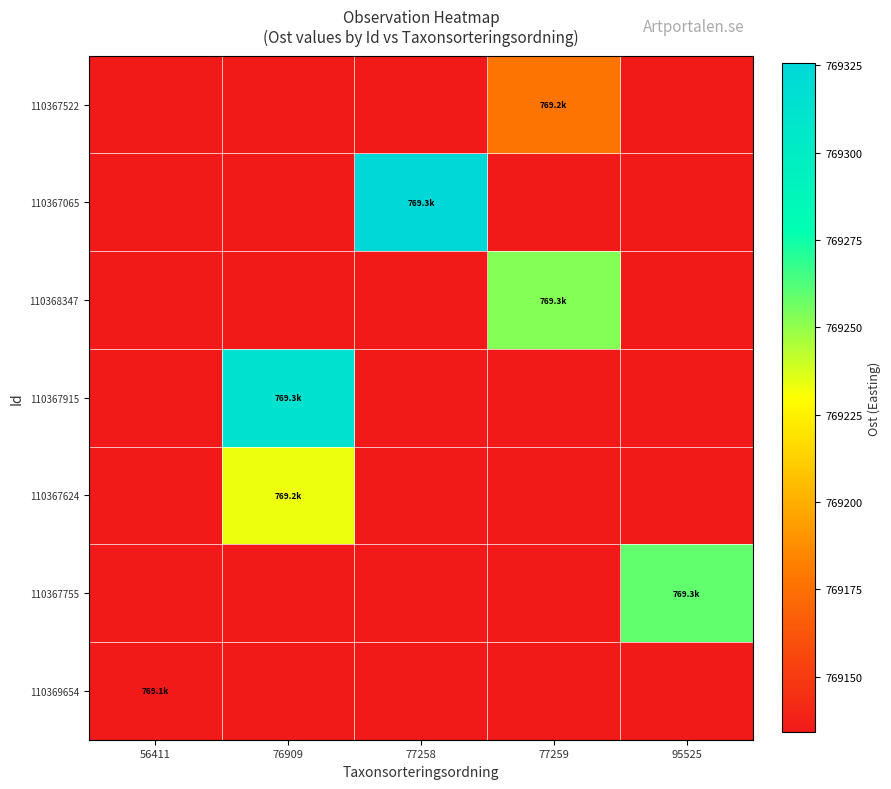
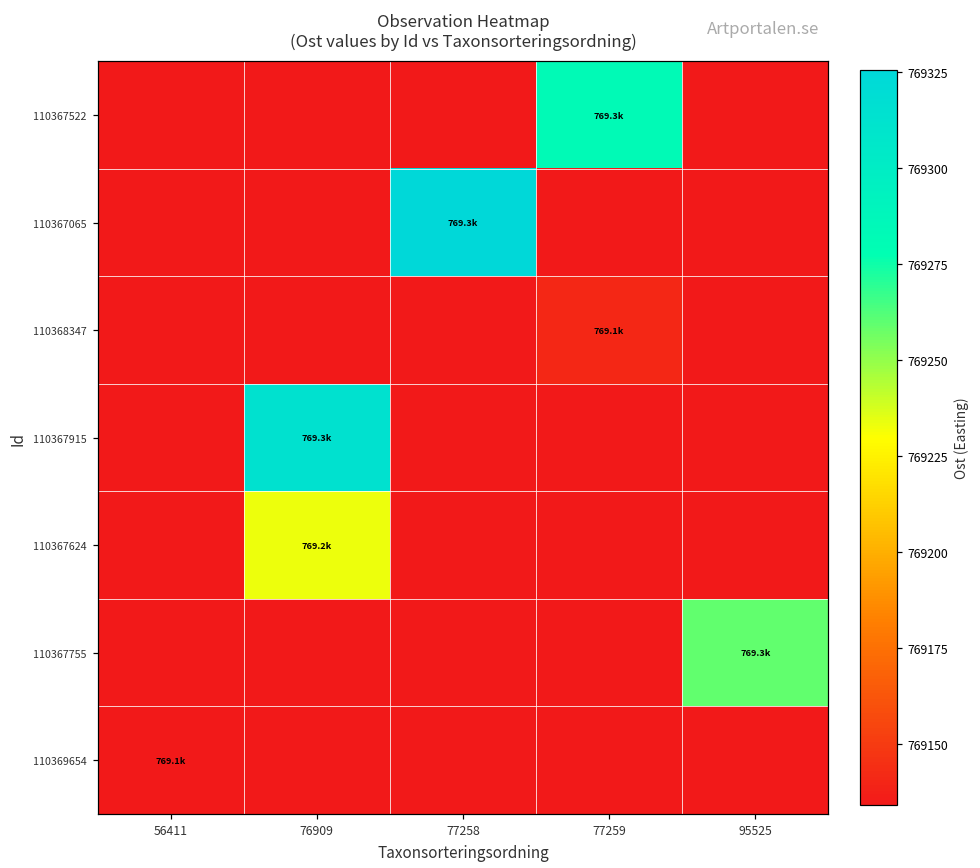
  {
    "110367522": {
-     "77259": "769.2k"
+     "77259": "769.3k"
    },
    "110367065": {
      "77258": "769.3k"
    },
    "110368347": {
-     "77259": "769.3k"
+     "77259": "769.1k"
    },
    "110367915": {
      "76909": "769.3k"
    },
    "110367624": {
      "76909": "769.2k"
    },
    "110367755": {
      "95525": "769.3k"
    },
    "110369654": {
      "56411": "769.1k"
    }
  }
